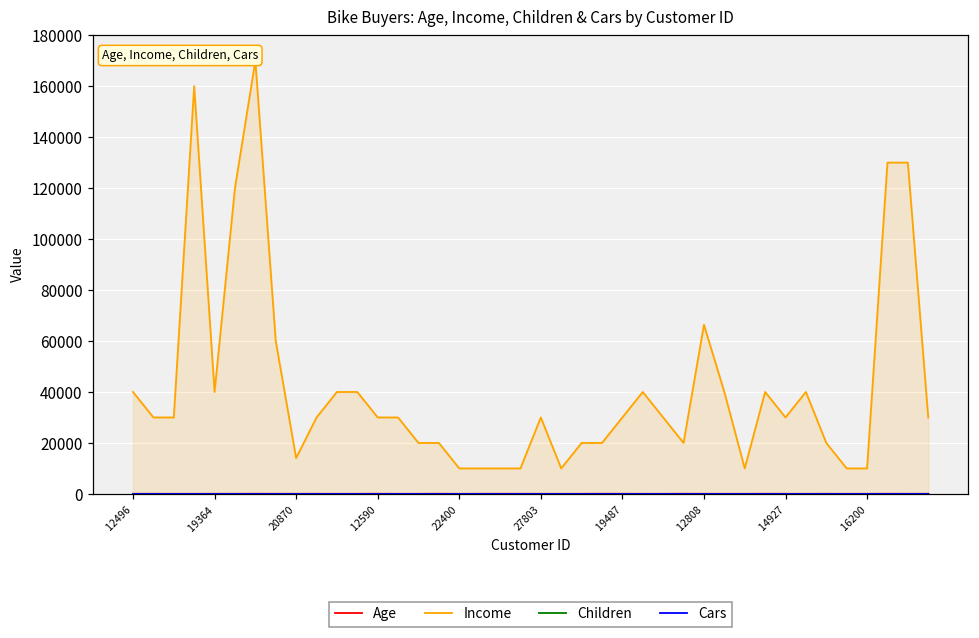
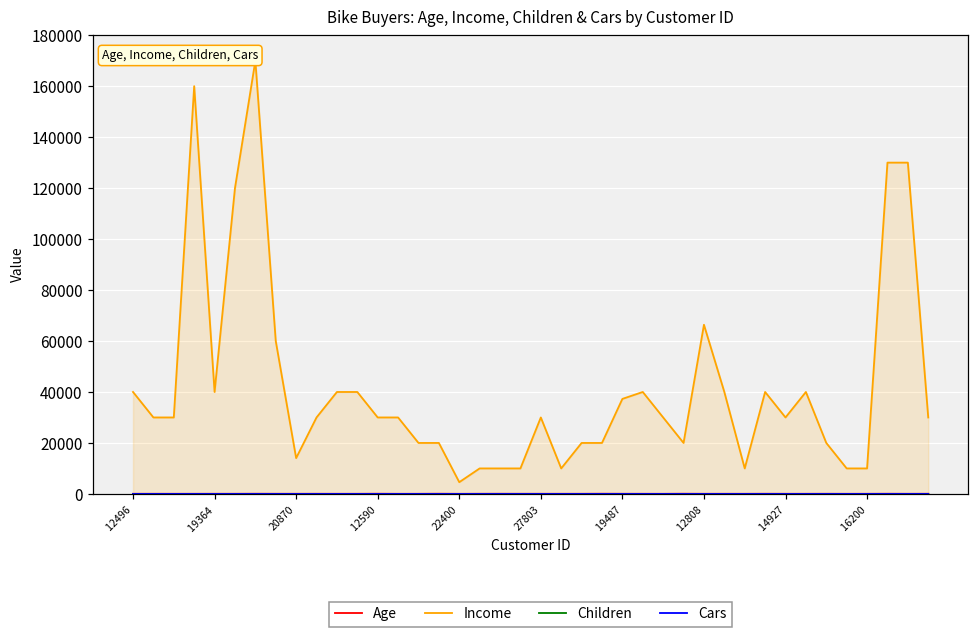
  {
    "Cars": {
      "12496": 0,
      "19364": 0,
      "20870": 0,
      "12590": 0,
      "22400": 0,
      "27803": 0,
      "19487": 0,
      "12808": 0,
      "14927": 0,
      "16200": 0
    },
    "Income": {
      "12496": 40000,
      "19364": 40000,
      "20870": 14000,
      "12590": 30000,
-     "22400": 10000,
+     "22400": 5000,
      "27803": 30000,
-     "19487": 30000,
+     "19487": 37000,
      "12808": 66000,
      "14927": 30000,
      "16200": 10000
    }
  }
